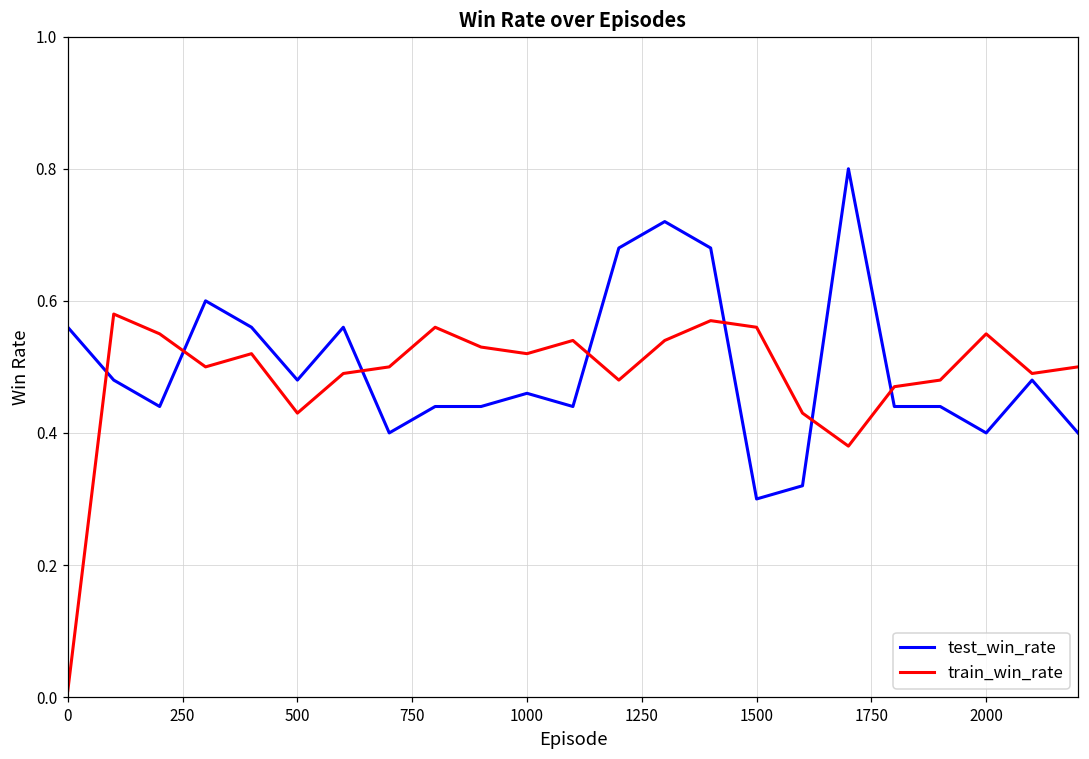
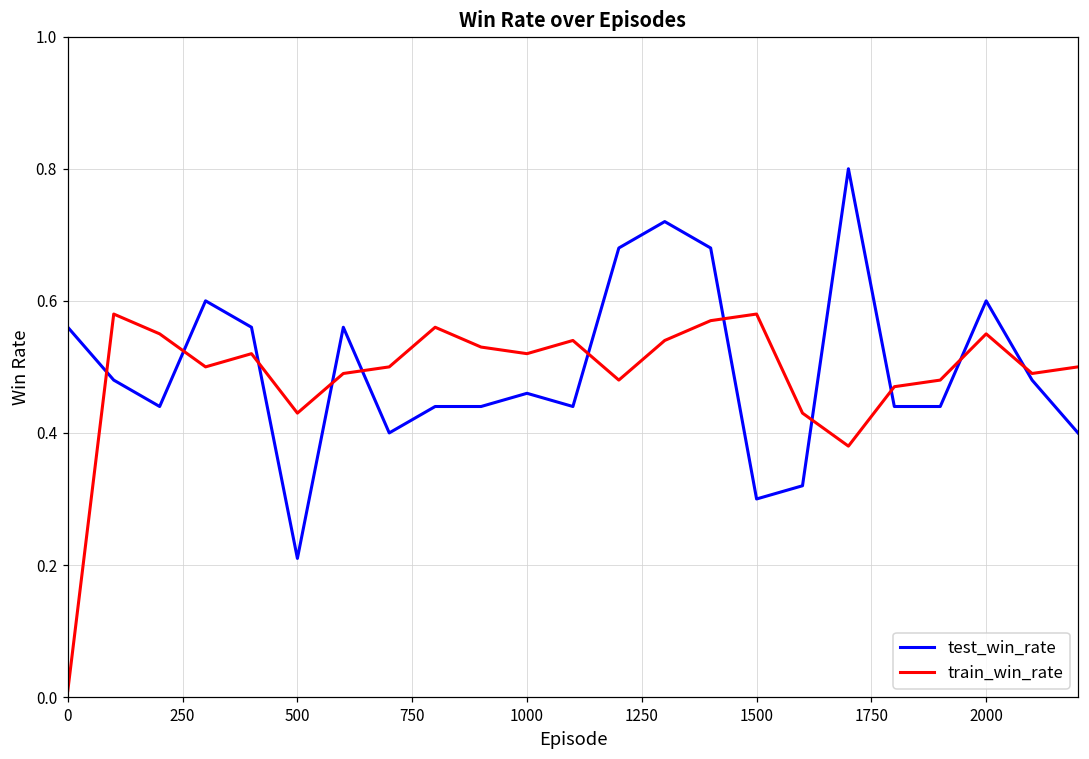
  {
    "test_win_rate": {
      "0": 0.56,
-     "500": 0.48,
+     "500": 0.21,
      "1000": 0.46,
      "1500": 0.30,
-     "2000": 0.4
+     "2000": 0.6
    },
    "train_win_rate": {
      "0": 0.01,
      "500": 0.43,
      "1000": 0.52,
-     "1500": 0.56,
+     "1500": 0.58,
      "2000": 0.55
    }
  }
